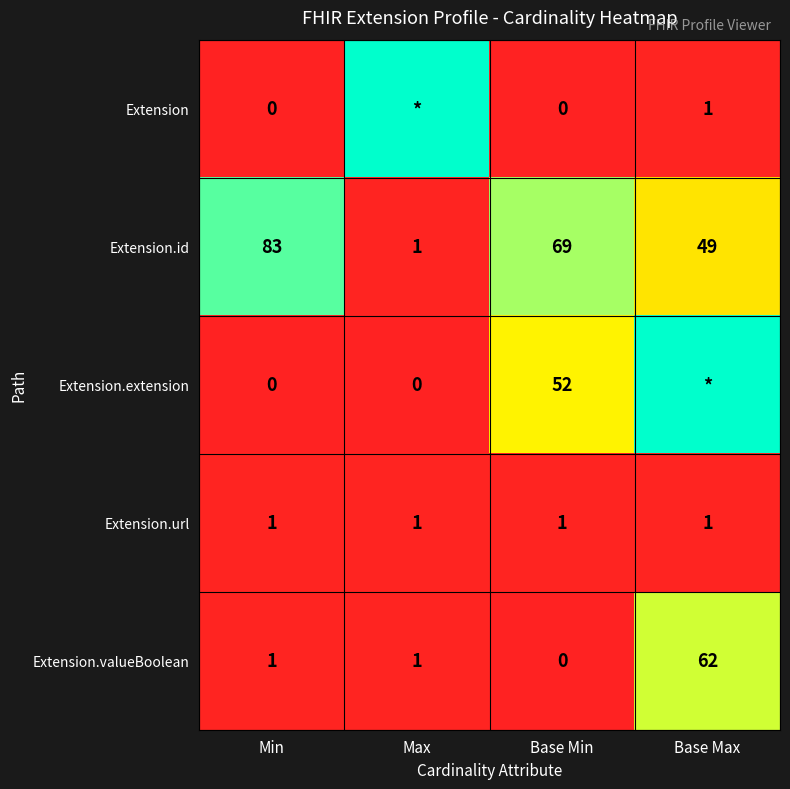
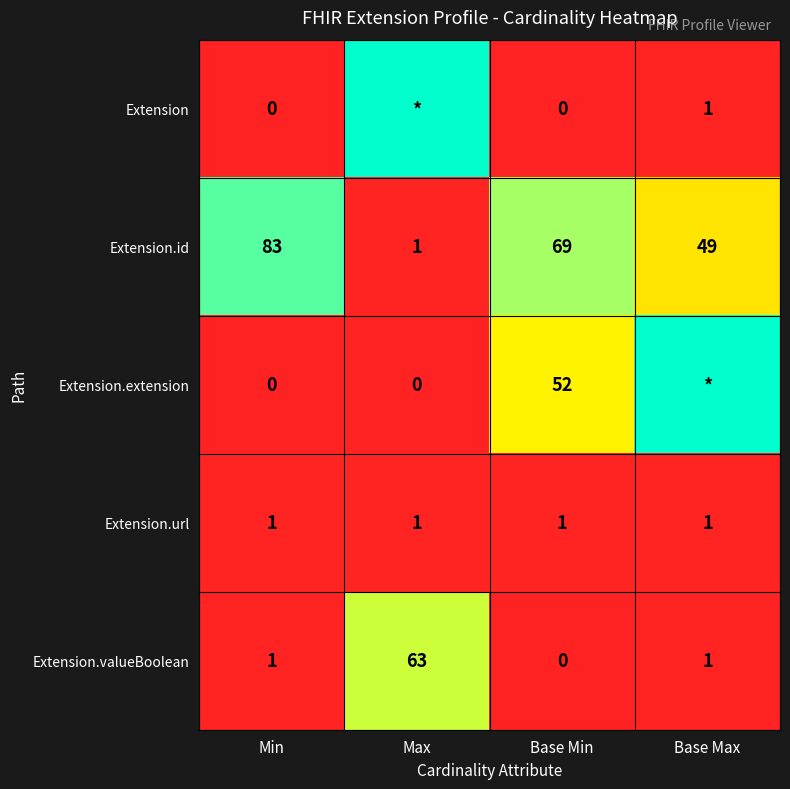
  {
    "Extension": {
      "Min": 0,
      "Base Min": 0,
      "Base Max": 1
    },
    "Extension.id": {
      "Min": 83,
      "Max": 1,
      "Base Min": 69,
      "Base Max": 49
    },
    "Extension.extension": {
      "Min": 0,
      "Max": 0,
      "Base Min": 52
    },
    "Extension.url": {
      "Min": 1,
      "Max": 1,
      "Base Min": 1,
      "Base Max": 1
    },
    "Extension.valueBoolean": {
      "Min": 1,
-     "Max": 1,
+     "Max": 63,
      "Base Min": 0,
-     "Base Max": 62
+     "Base Max": 1
    }
  }
